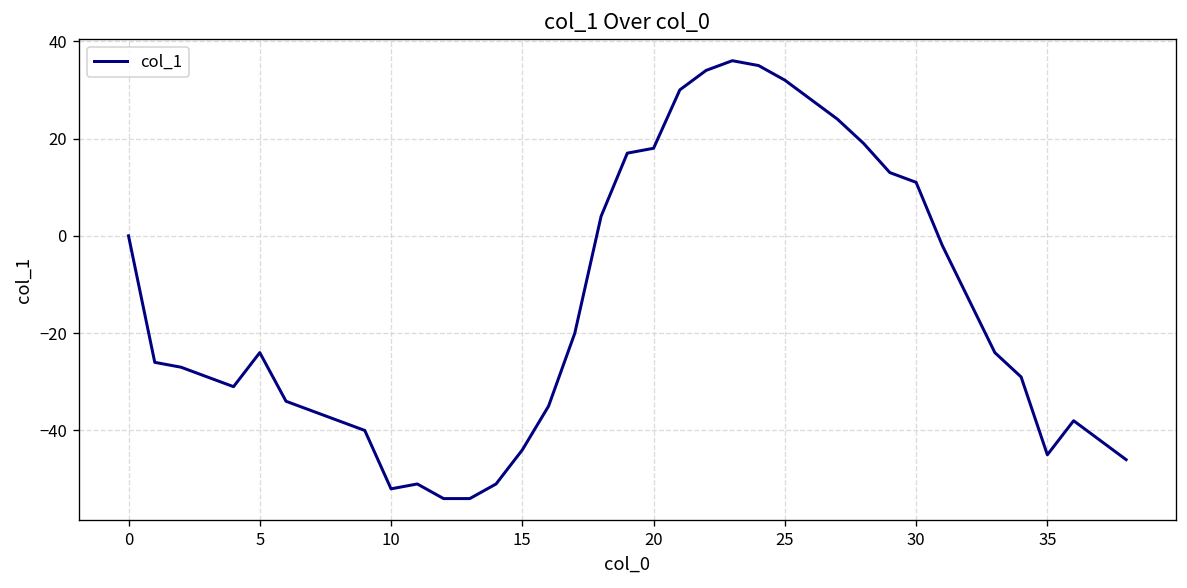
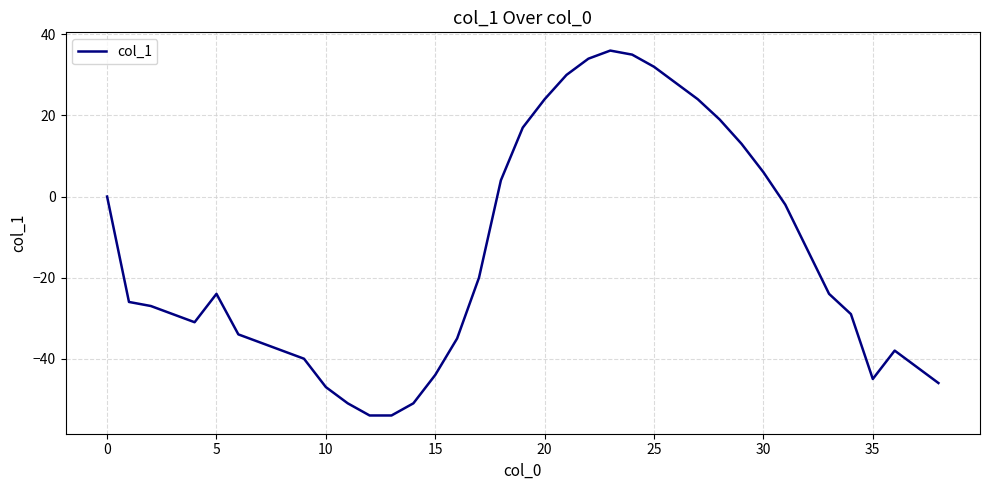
  {
    "0": 0,
    "5": -24,
-   "10": -52,
+   "10": -47,
    "15": -44,
-   "20": 18,
+   "20": 24,
    "25": 32,
-   "30": 11,
+   "30": 6,
    "35": -45
  }
